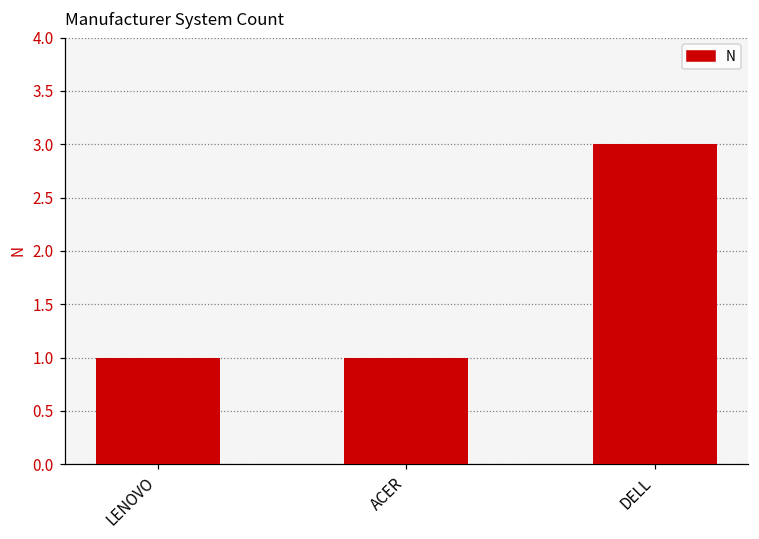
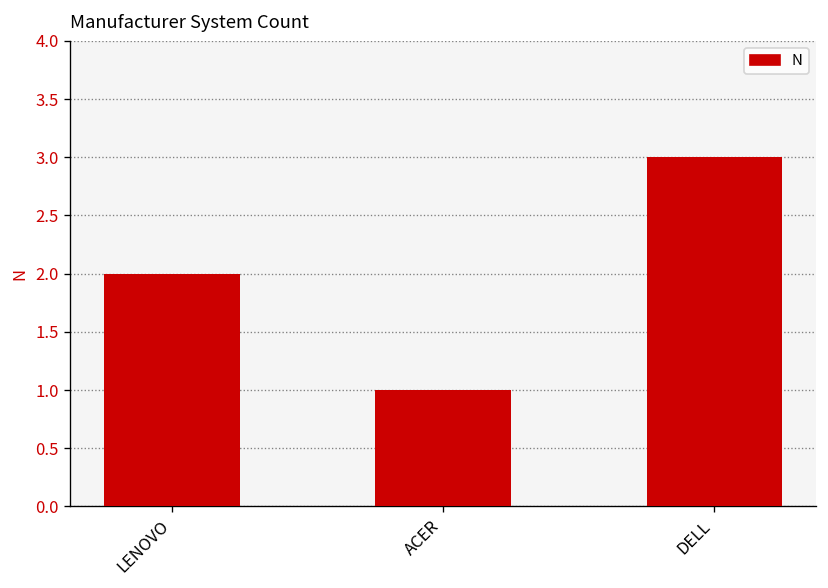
  {
-   "LENOVO": 1,
+   "LENOVO": 2,
    "ACER": 1,
    "DELL": 3
  }
